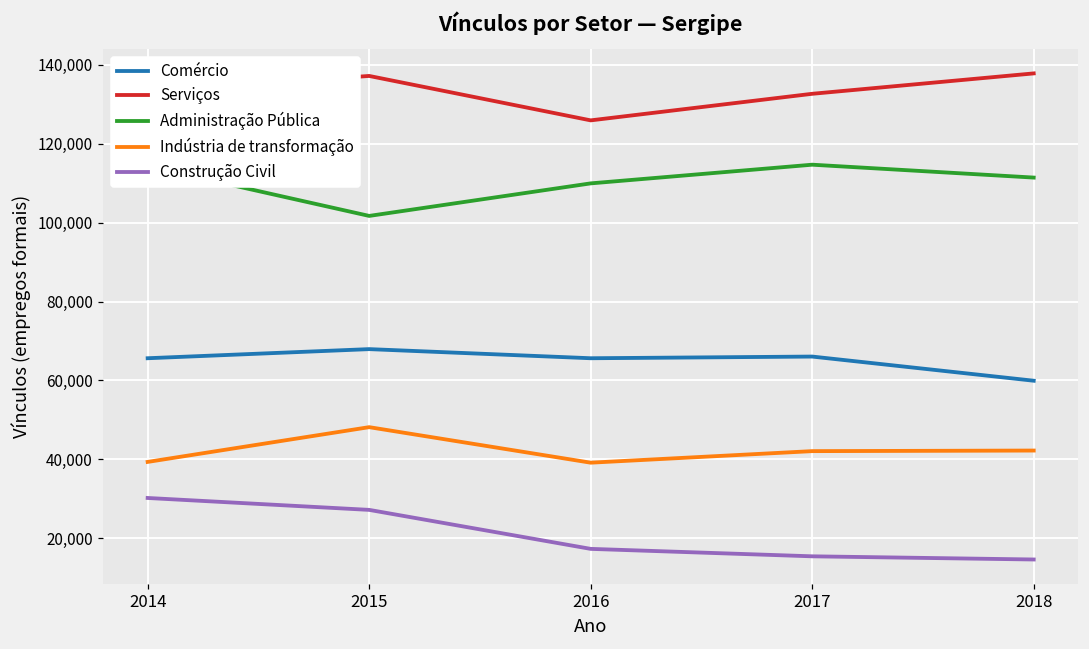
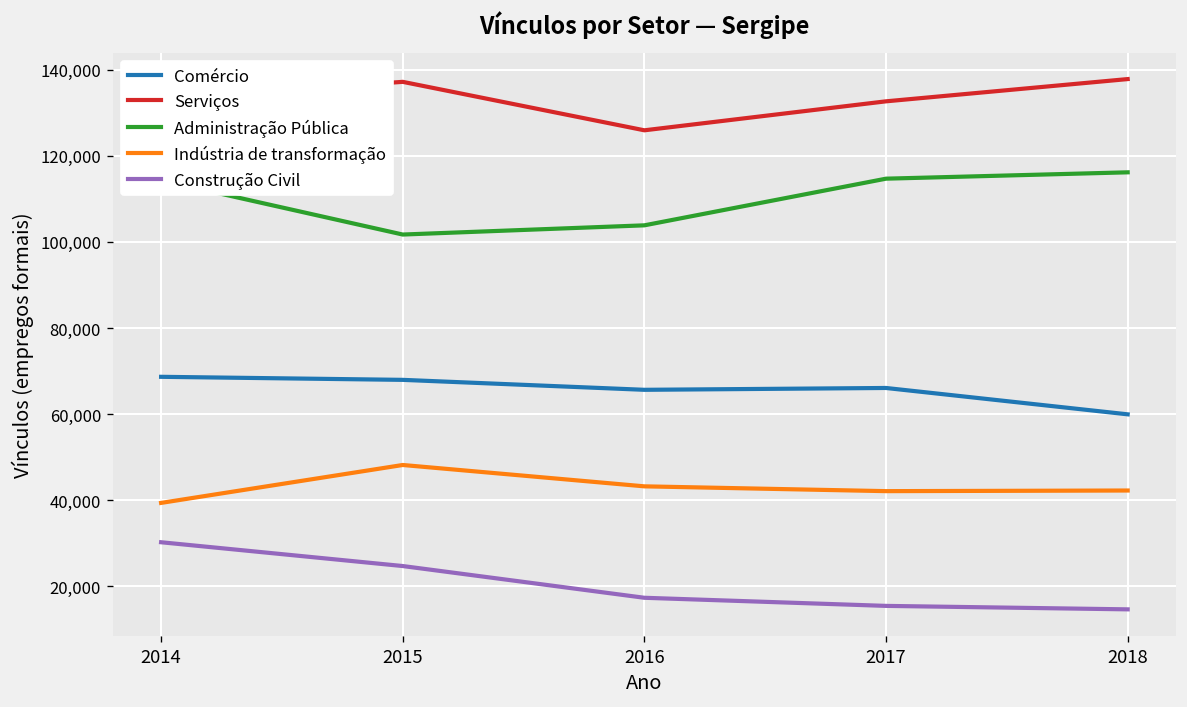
  {
    "Comércio": {
-     "2014": "66,000",
+     "2014": "69,000",
      "2015": "68,000",
      "2016": "66,000",
      "2017": "66,000",
      "2018": "60,000"
    },
    "Serviços": {
      "2015": "137,000",
      "2016": "126,000",
      "2017": "133,000",
      "2018": "138,000"
    },
    "Administração Pública": {
      "2015": "102,000",
-     "2016": "110,000",
+     "2016": "104,000",
      "2017": "115,000",
-     "2018": "111,000"
+     "2018": "116,000"
    },
    "Indústria de transformação": {
      "2014": "39,000",
      "2015": "48,000",
-     "2016": "39,000",
+     "2016": "43,000",
      "2017": "42,000",
      "2018": "42,000"
    },
    "Construção Civil": {
      "2014": "30,000",
-     "2015": "27,000",
+     "2015": "25,000",
      "2016": "17,000",
      "2017": "15,000",
      "2018": "15,000"
    }
  }
